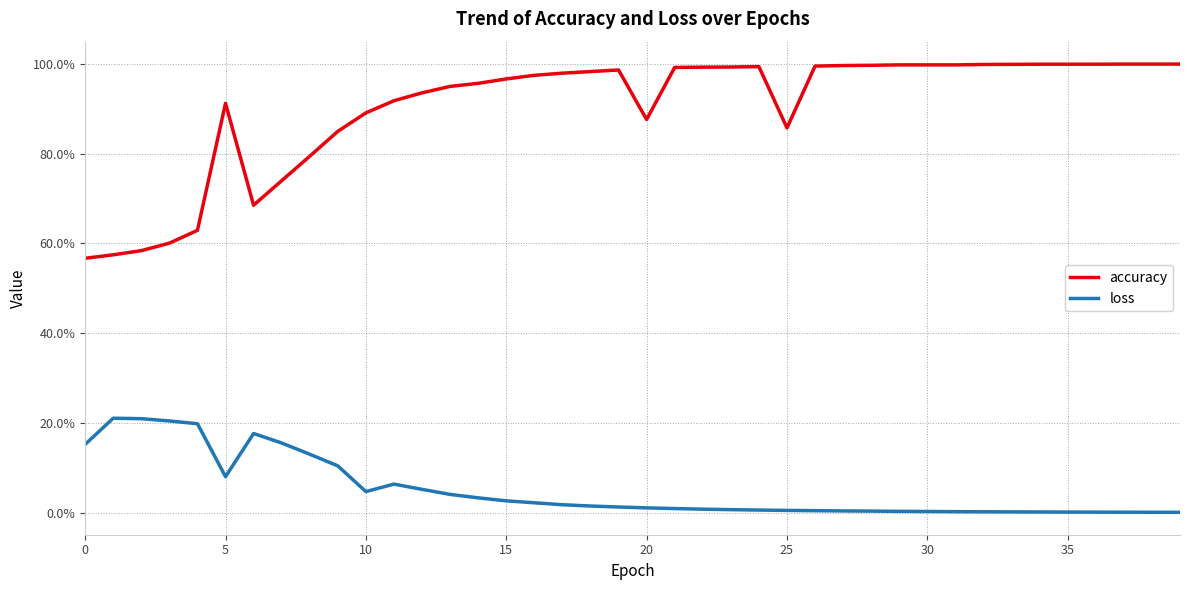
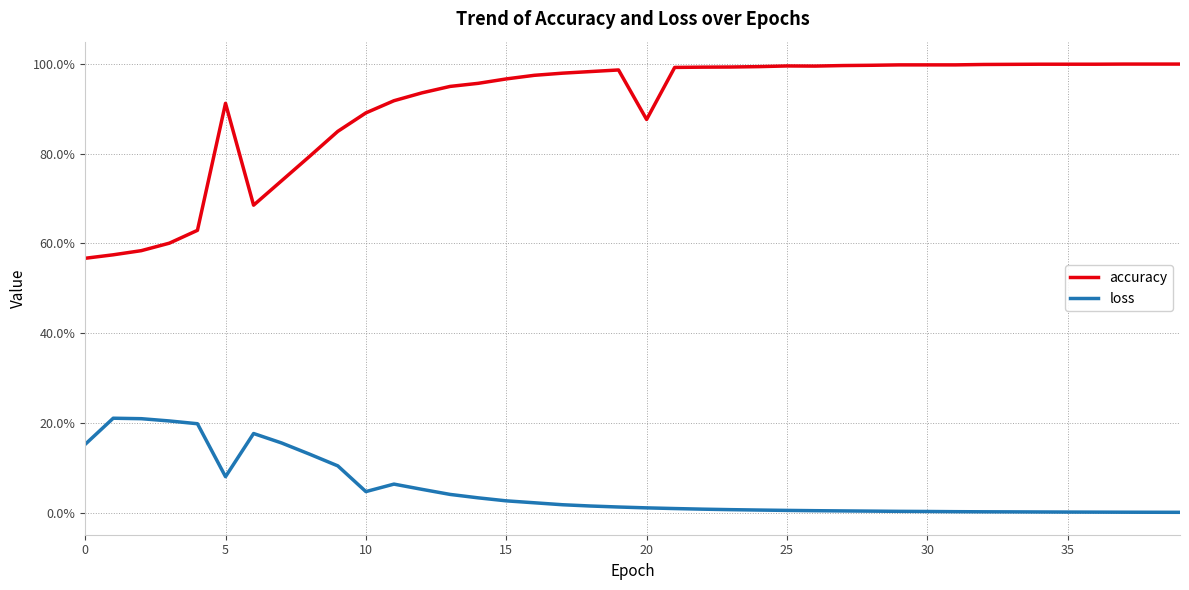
  {
    "accuracy": {
      "0": "57%",
      "5": "91%",
      "10": "89%",
      "15": "97%",
      "20": "88%",
-     "25": "86%",
+     "25": "100%",
      "30": "100%",
      "35": "100%"
    },
    "loss": {
      "0": "15%",
      "5": "8%",
      "10": "5%",
      "15": "3%",
      "20": "1%",
      "25": "1%",
      "30": "0%",
      "35": "0%"
    }
  }
